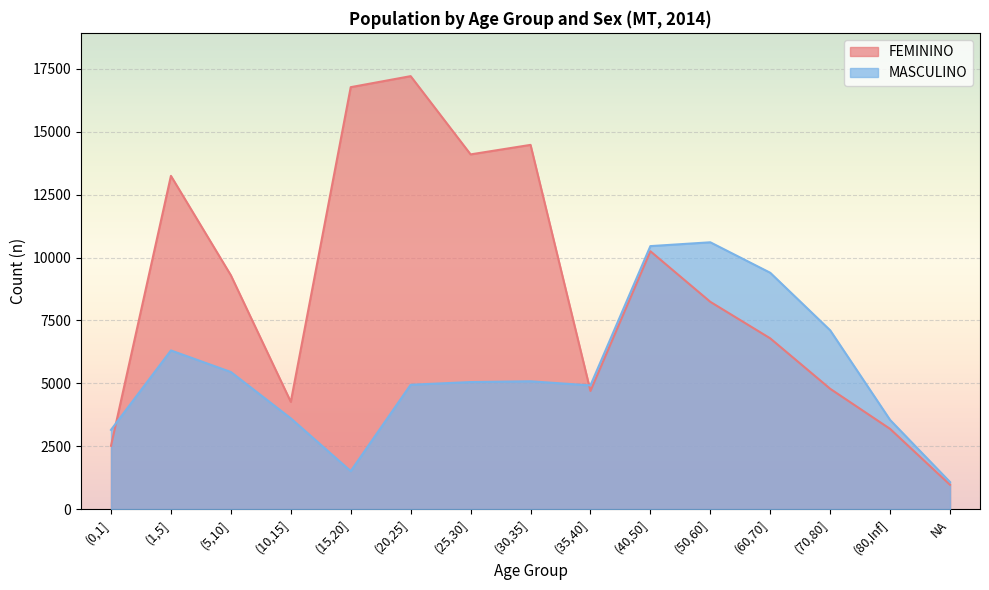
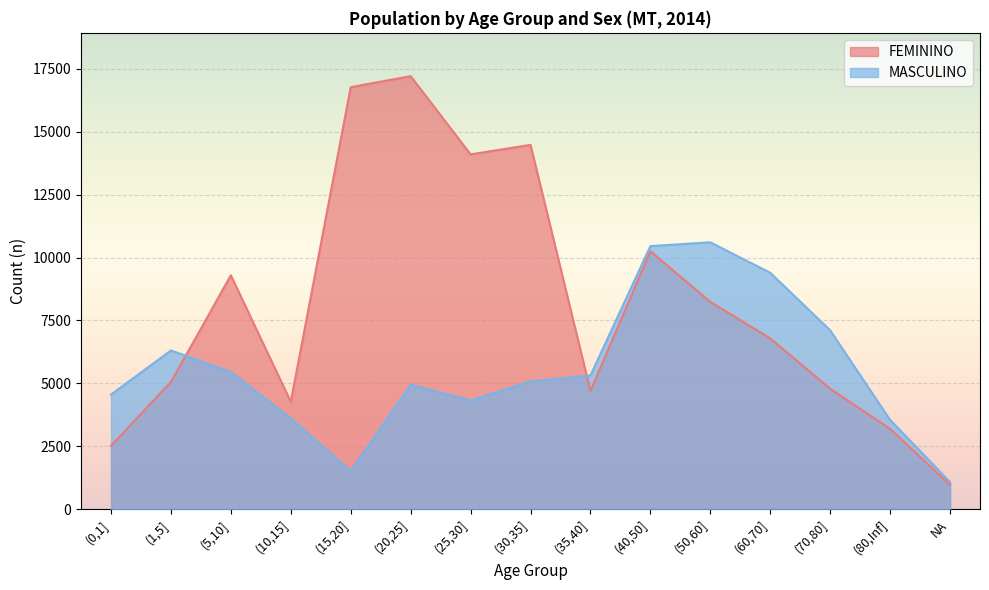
  {
    "FEMININO": {
      "(0,1]": 2500,
-     "(1,5]": 13200,
+     "(1,5]": 5100,
      "(5,10]": 9300,
      "(10,15]": 4300,
      "(15,20]": 16800,
      "(20,25]": 17200,
      "(25,30]": 14100,
      "(30,35]": 14500,
      "(35,40]": 4700,
      "(40,50]": 10300,
      "(50,60]": 8200,
      "(60,70]": 6800,
      "(70,80]": 4800,
      "(80,Inf]": 3200,
      "NA": 1000
    },
    "MASCULINO": {
-     "(0,1]": 3100,
+     "(0,1]": 4600,
      "(1,5]": 6300,
      "(5,10]": 5500,
      "(10,15]": 3600,
      "(15,20]": 1500,
      "(20,25]": 4900,
-     "(25,30]": 5100,
+     "(25,30]": 4300,
      "(30,35]": 5100,
-     "(35,40]": 4900,
+     "(35,40]": 5300,
      "(40,50]": 10500,
      "(50,60]": 10600,
      "(60,70]": 9400,
      "(70,80]": 7100,
      "(80,Inf]": 3500,
      "NA": 1100
    }
  }
